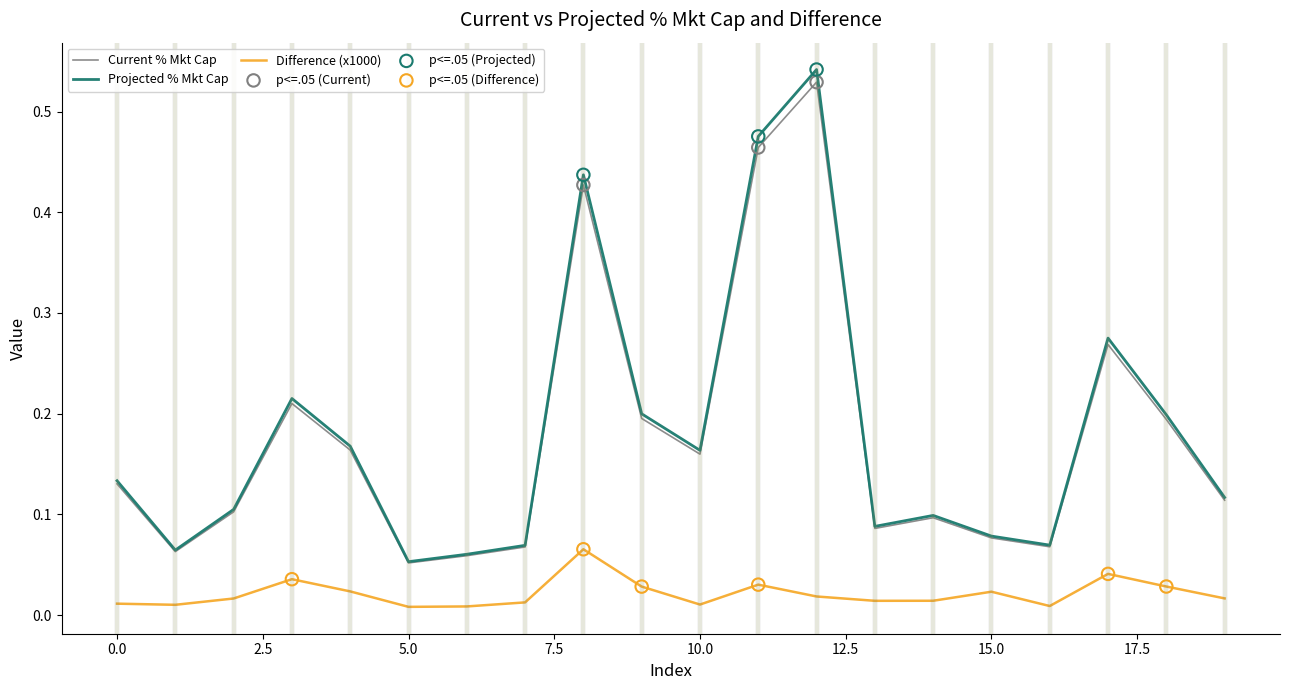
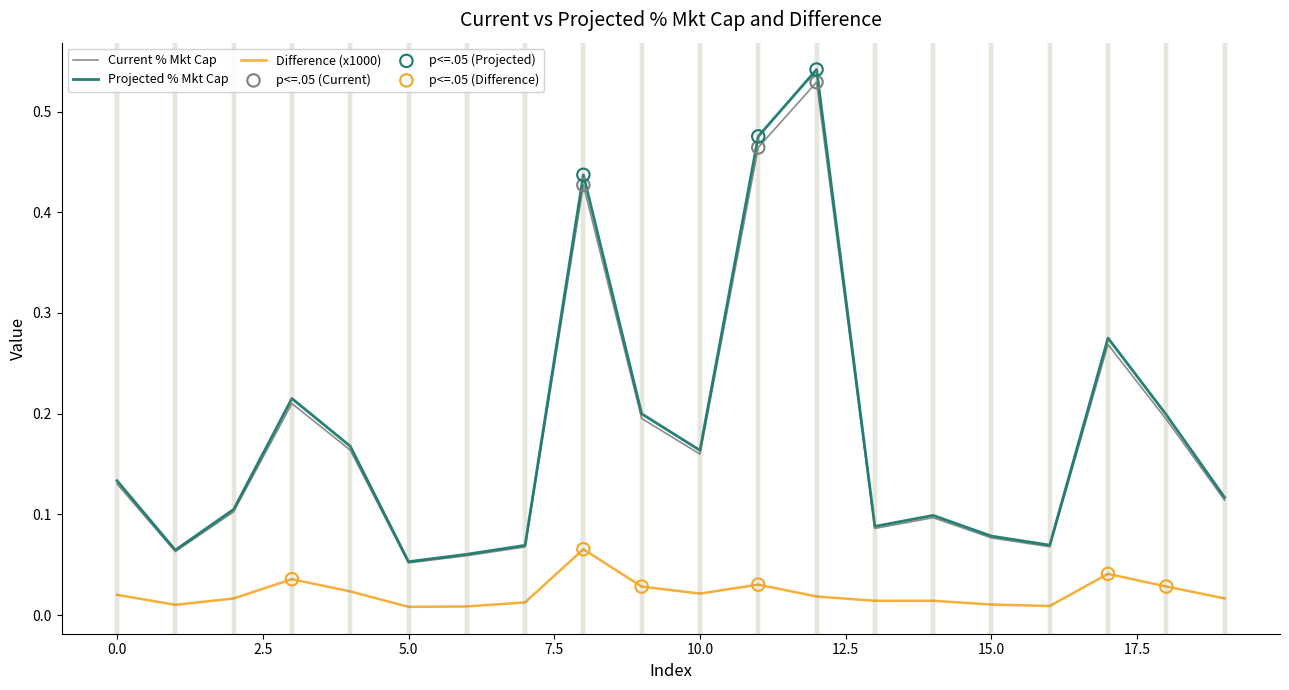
  {
    "Current % Mkt Cap": {
      "0.0": 0.130,
      "10.0": 0.160
    },
    "Projected % Mkt Cap": {
      "0.0": 0.133,
      "10.0": 0.164
    },
    "Difference (x1000)": {
-     "0.0": 0.011,
+     "0.0": 0.020,
      "5.0": 0.008,
-     "10.0": 0.010,
-     "15.0": 0.023
+     "10.0": 0.021,
+     "15.0": 0.010
    }
  }
